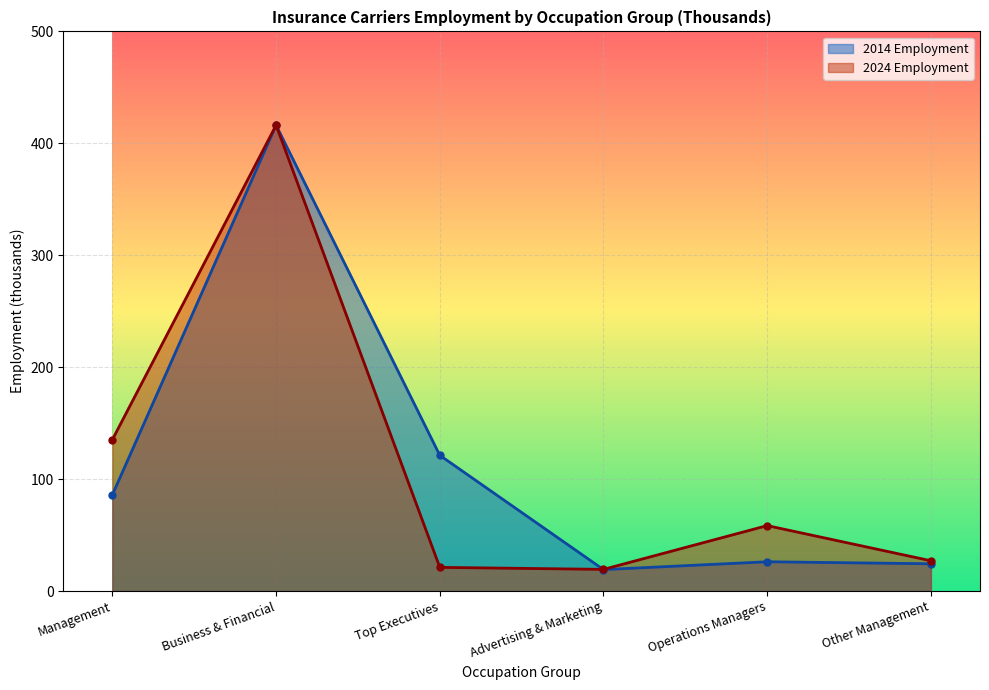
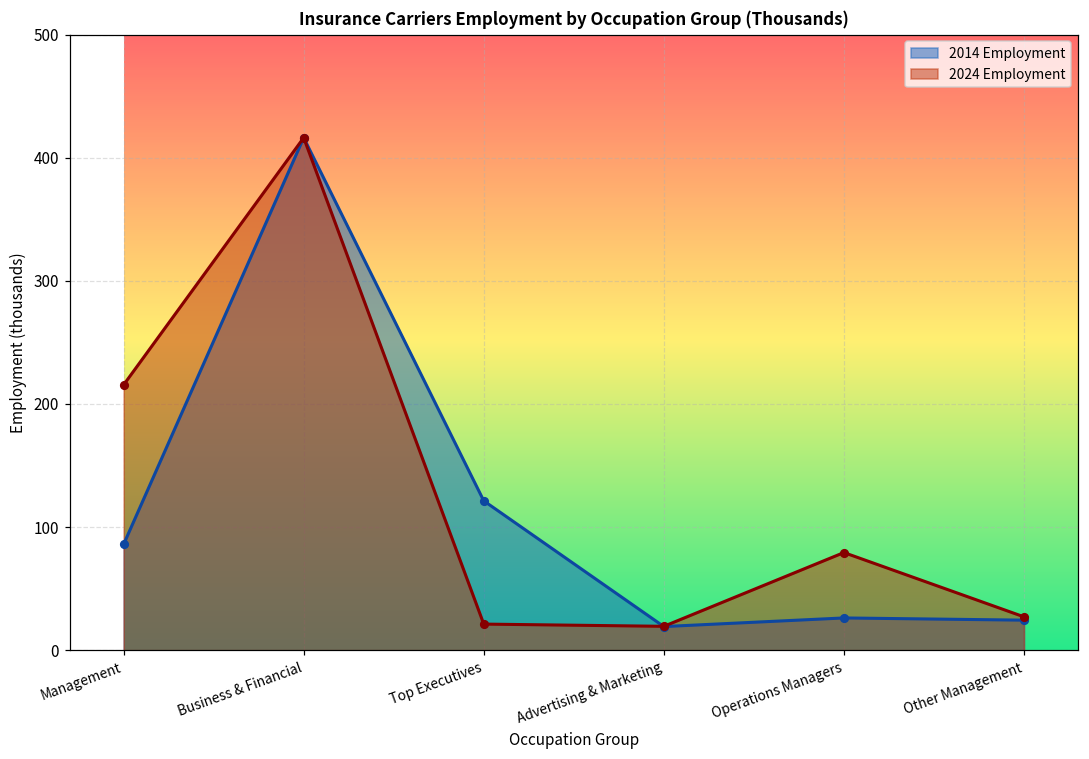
  {
    "2014 Employment": {
      "Management": 86,
      "Top Executives": 121,
      "Operations Managers": 26,
      "Other Management": 24
    },
    "2024 Employment": {
-     "Management": 135,
+     "Management": 216,
      "Top Executives": 21,
-     "Operations Managers": 59,
+     "Operations Managers": 79,
      "Other Management": 27
    }
  }
